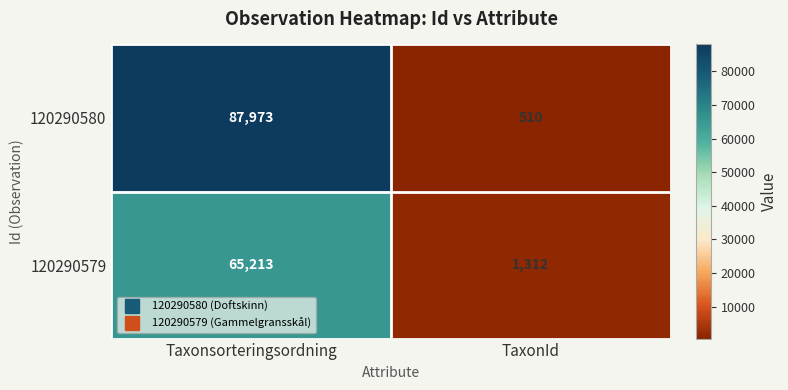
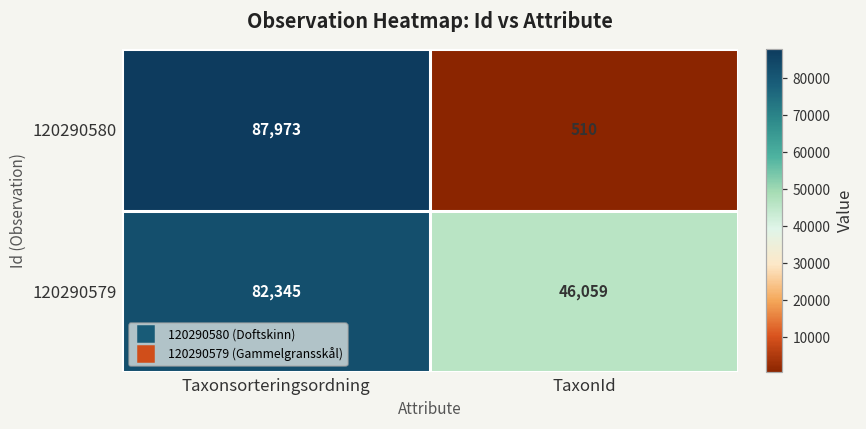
  {
    "120290580": {
      "Taxonsorteringsordning": "87,973",
      "TaxonId": "510"
    },
    "120290579": {
-     "Taxonsorteringsordning": "65,213",
-     "TaxonId": "1,312"
+     "Taxonsorteringsordning": "82,345",
+     "TaxonId": "46,059"
    }
  }
